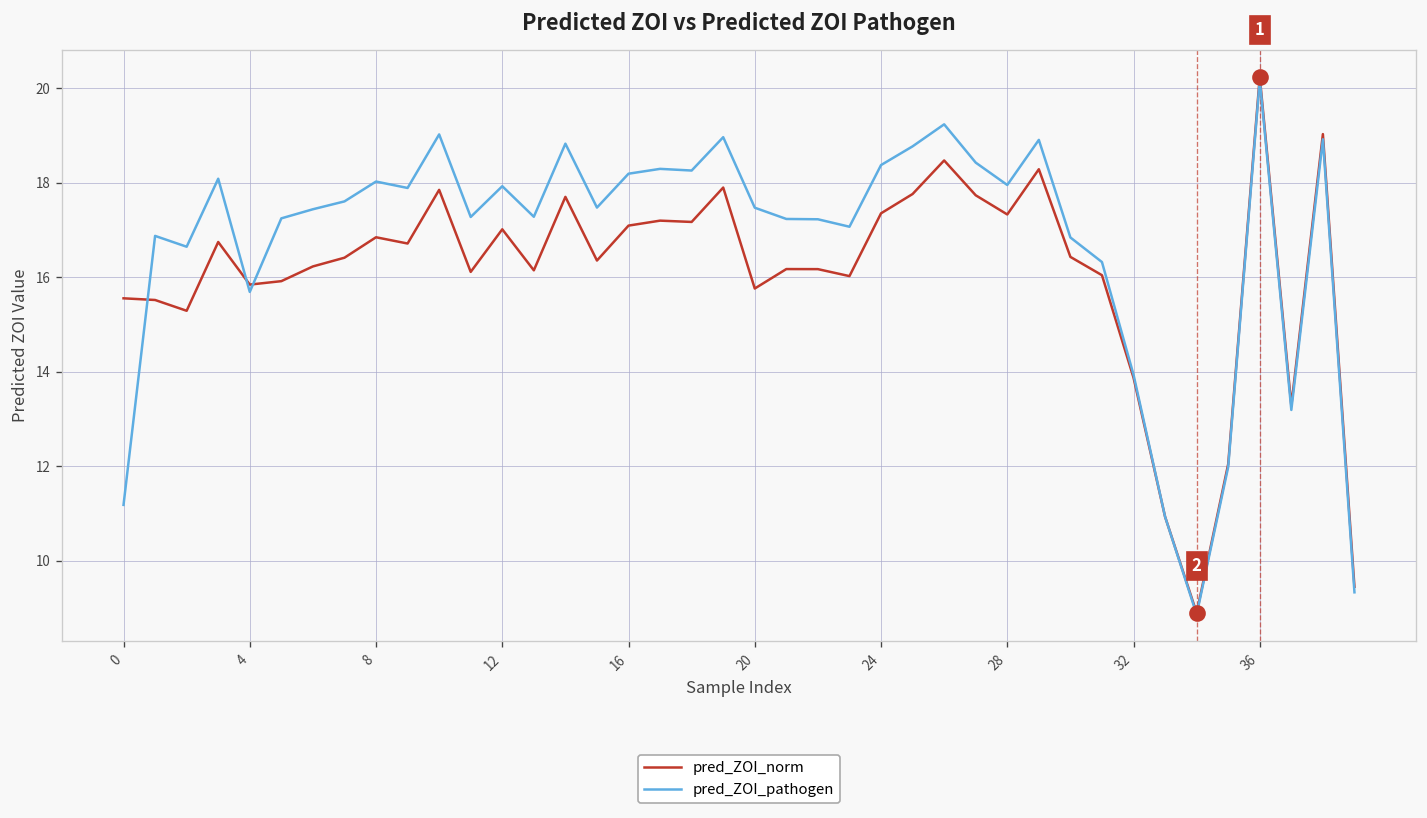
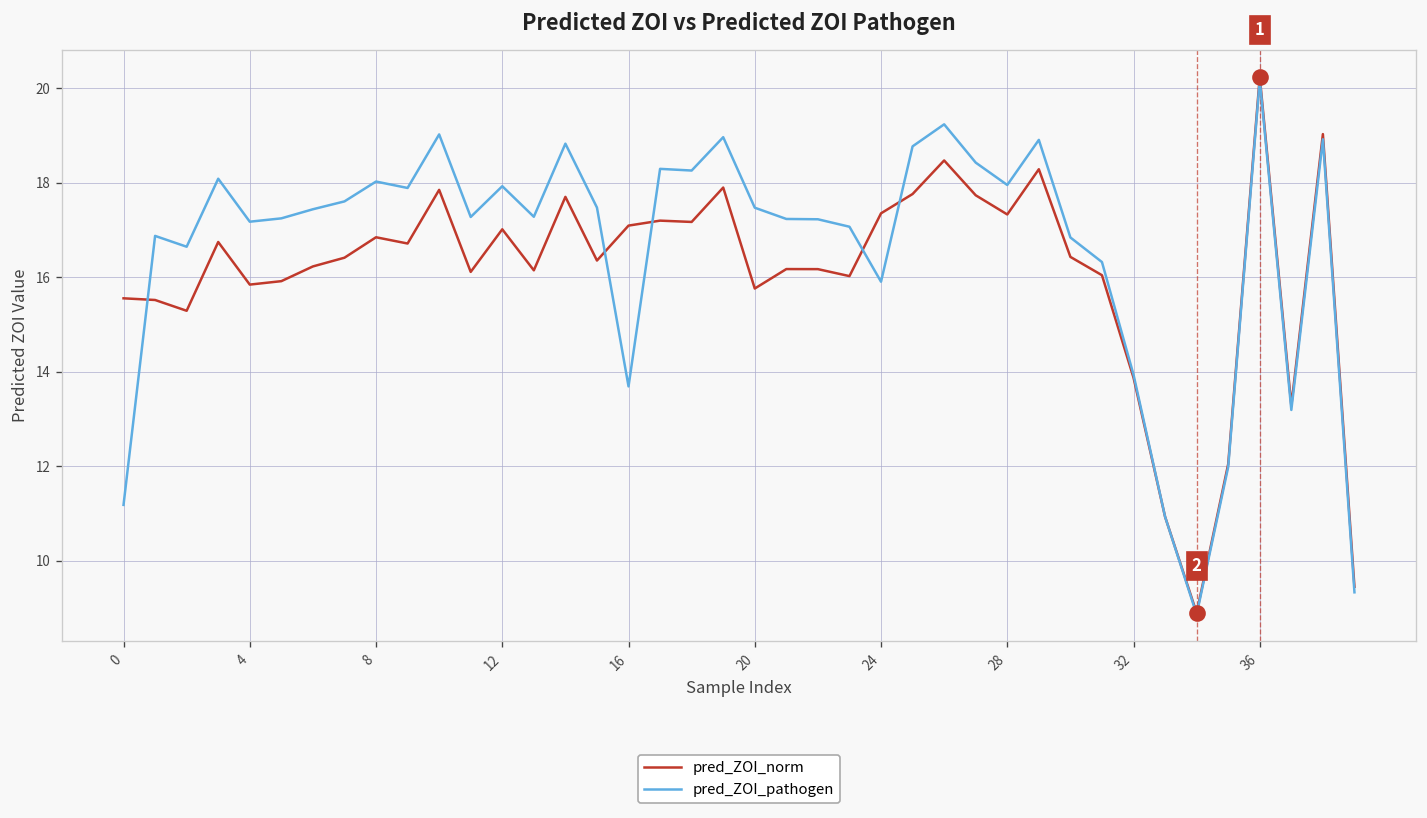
  {
    "pred_ZOI_pathogen": {
      "0": 11.2,
-     "4": 15.7,
+     "4": 17.2,
      "8": 18.0,
      "12": 17.9,
-     "16": 18.2,
+     "16": 13.7,
      "20": 17.5,
-     "24": 18.4,
+     "24": 15.9,
      "28": 18.0
    }
  }
